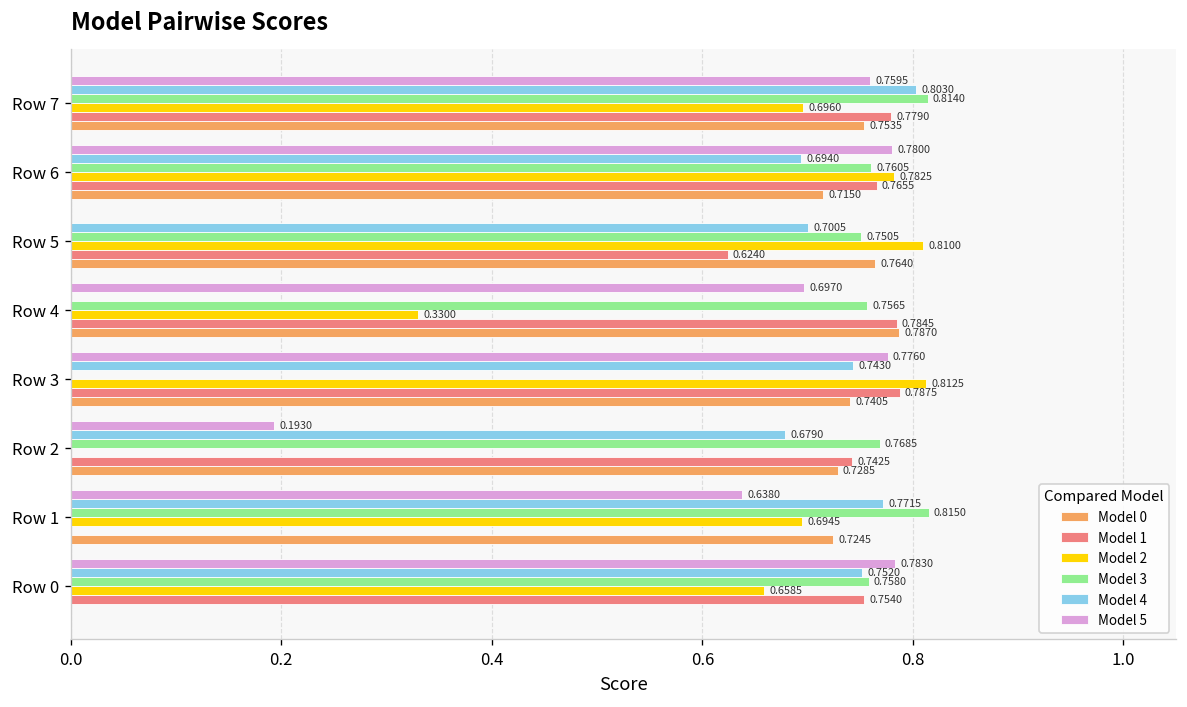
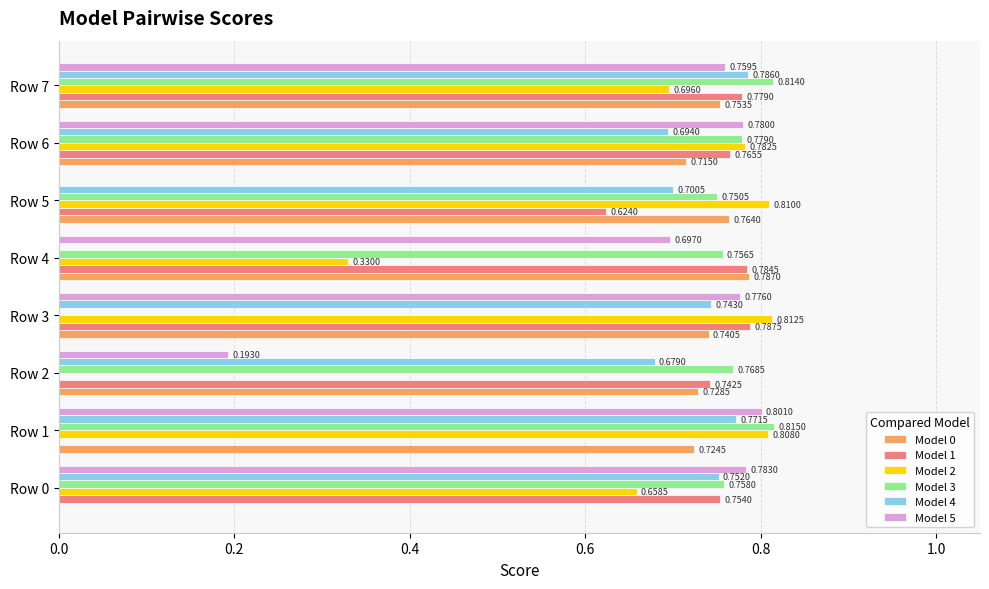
  {
    "Model 2": {
      "Row 7": 0.6960,
      "Row 6": 0.7825,
      "Row 5": 0.8100,
      "Row 4": 0.3300,
      "Row 3": 0.8125,
-     "Row 1": 0.6945,
+     "Row 1": 0.8080,
      "Row 0": 0.6585
    },
    "Model 3": {
      "Row 7": 0.8140,
-     "Row 6": 0.7605,
+     "Row 6": 0.7790,
      "Row 5": 0.7505,
      "Row 4": 0.7565,
      "Row 2": 0.7685,
      "Row 1": 0.8150,
      "Row 0": 0.7580
    },
    "Model 4": {
-     "Row 7": 0.8030,
+     "Row 7": 0.7860,
      "Row 6": 0.6940,
      "Row 5": 0.7005,
      "Row 3": 0.7430,
      "Row 2": 0.6790,
      "Row 1": 0.7715,
      "Row 0": 0.7520
    },
    "Model 5": {
      "Row 7": 0.7595,
      "Row 6": 0.7800,
      "Row 4": 0.6970,
      "Row 3": 0.7760,
      "Row 2": 0.1930,
-     "Row 1": 0.6380,
+     "Row 1": 0.8010,
      "Row 0": 0.7830
    }
  }
